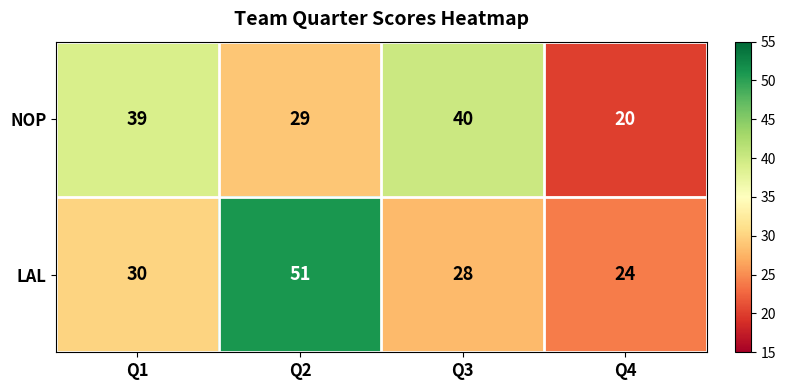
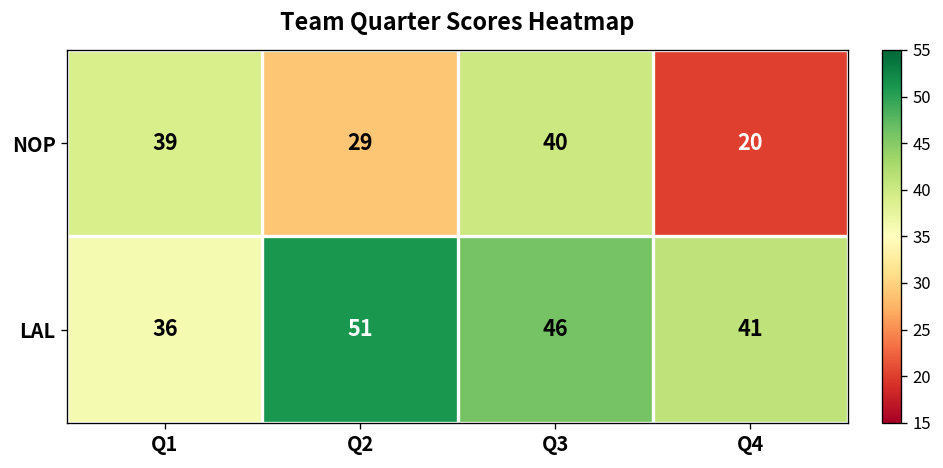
  {
    "NOP": {
      "Q1": 39,
      "Q2": 29,
      "Q3": 40,
      "Q4": 20
    },
    "LAL": {
-     "Q1": 30,
+     "Q1": 36,
      "Q2": 51,
-     "Q3": 28,
-     "Q4": 24
+     "Q3": 46,
+     "Q4": 41
    }
  }
